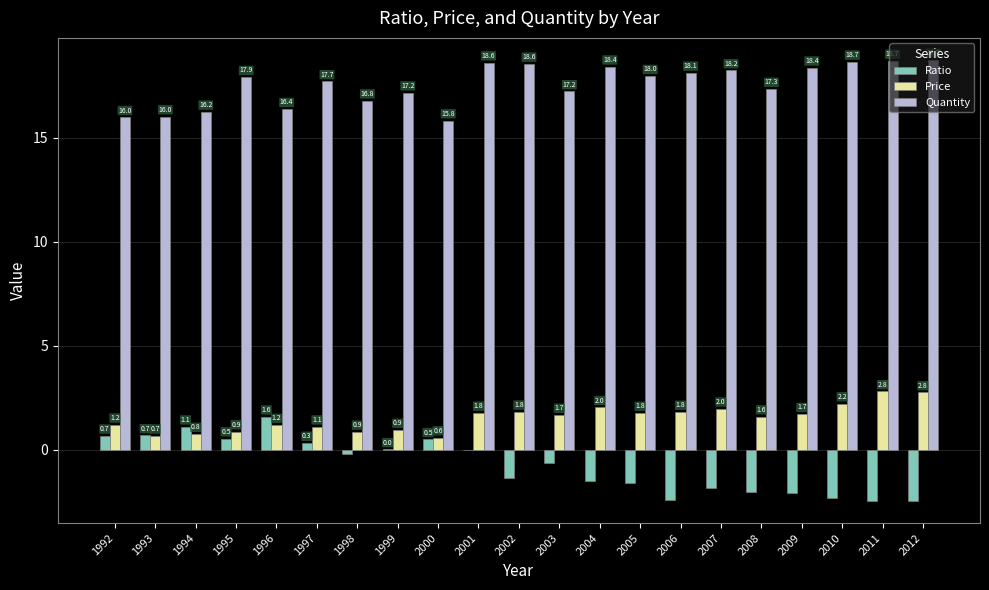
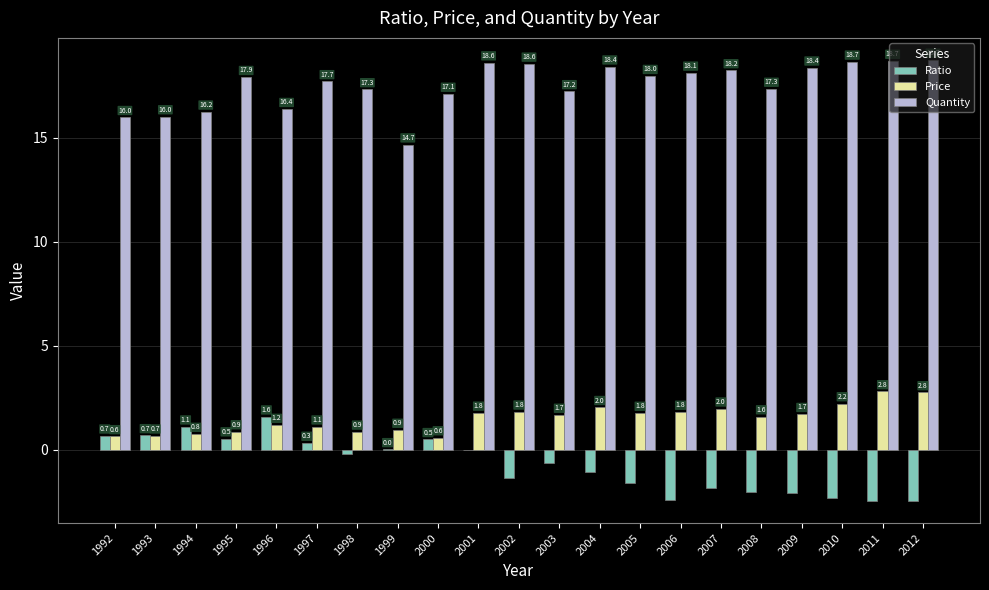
  {
    "Ratio": {
      "1998": -0.2,
      "2002": -1.4,
      "2003": -0.6,
-     "2004": -1.5,
+     "2004": -1.1,
      "2005": -1.6,
      "2006": -2.4,
      "2007": -1.8,
      "2008": -2.1,
      "2009": -2.1,
      "2010": -2.3,
      "2011": -2.5,
      "2012": -2.5
    },
    "Price": {
-     "1992": 1.2
+     "1992": 0.6
    },
    "Quantity": {
-     "1998": 16.8,
-     "1999": 17.2,
-     "2000": 15.8
+     "1998": 17.3,
+     "1999": 14.7,
+     "2000": 17.1
    }
  }
